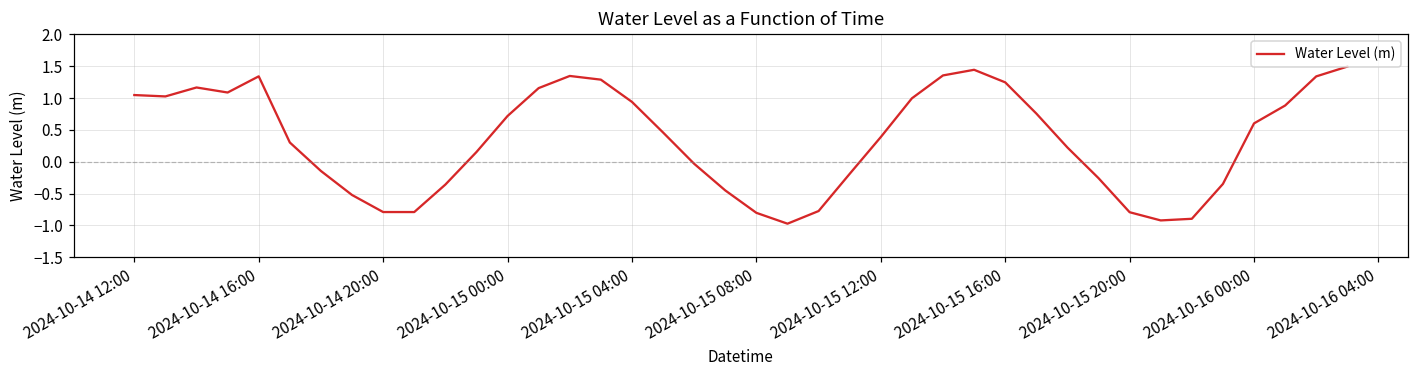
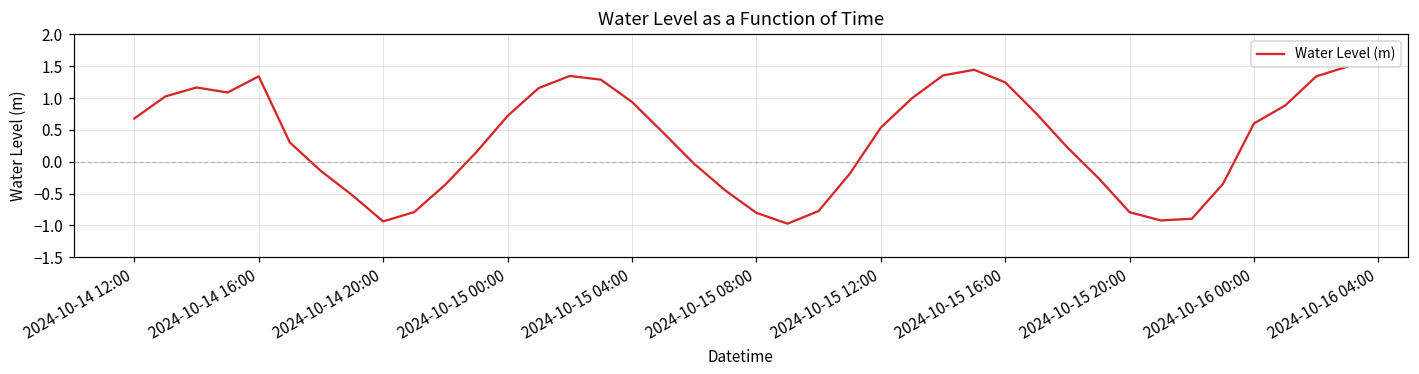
  {
-   "2024-10-14 12:00": 1.0,
+   "2024-10-14 12:00": 0.7,
    "2024-10-14 16:00": 1.3,
-   "2024-10-14 20:00": -0.8,
+   "2024-10-14 20:00": -0.9,
    "2024-10-15 00:00": 0.7,
    "2024-10-15 04:00": 0.9,
    "2024-10-15 08:00": -0.8,
-   "2024-10-15 12:00": 0.4,
+   "2024-10-15 12:00": 0.5,
    "2024-10-15 16:00": 1.2,
    "2024-10-15 20:00": -0.8,
    "2024-10-16 00:00": 0.6
  }
